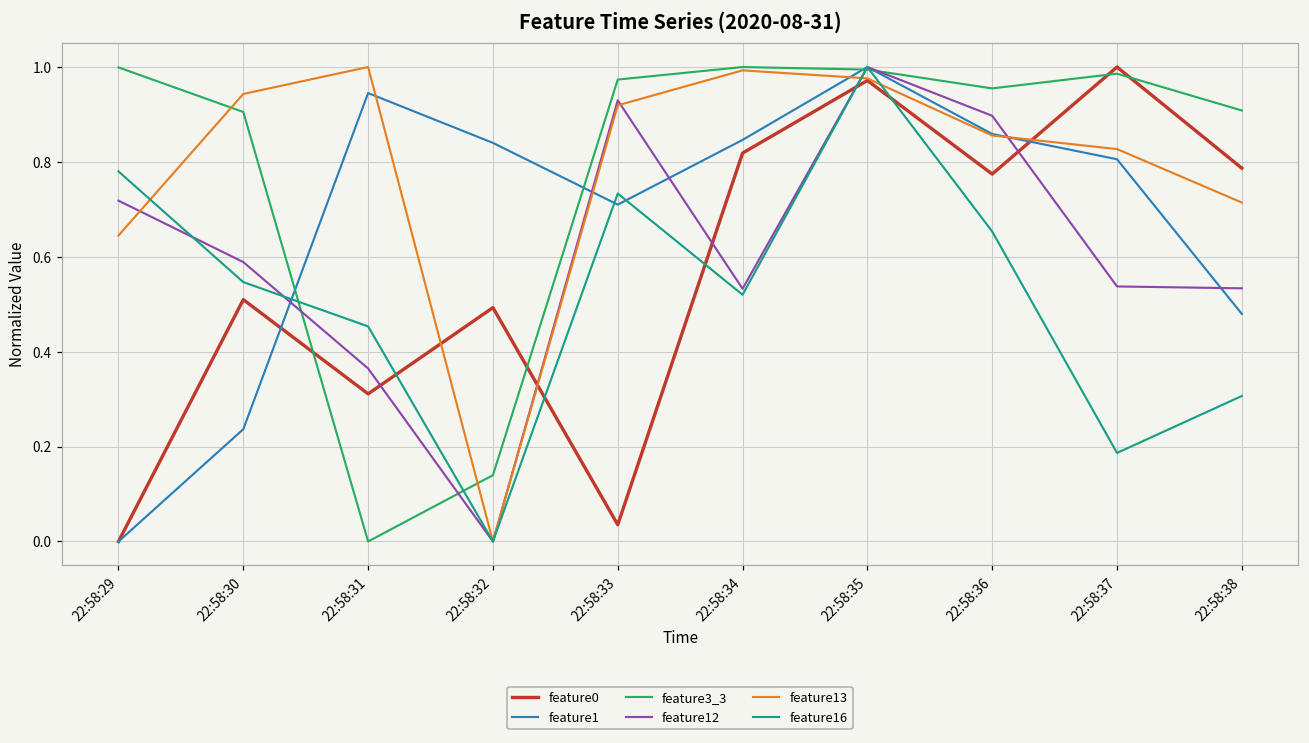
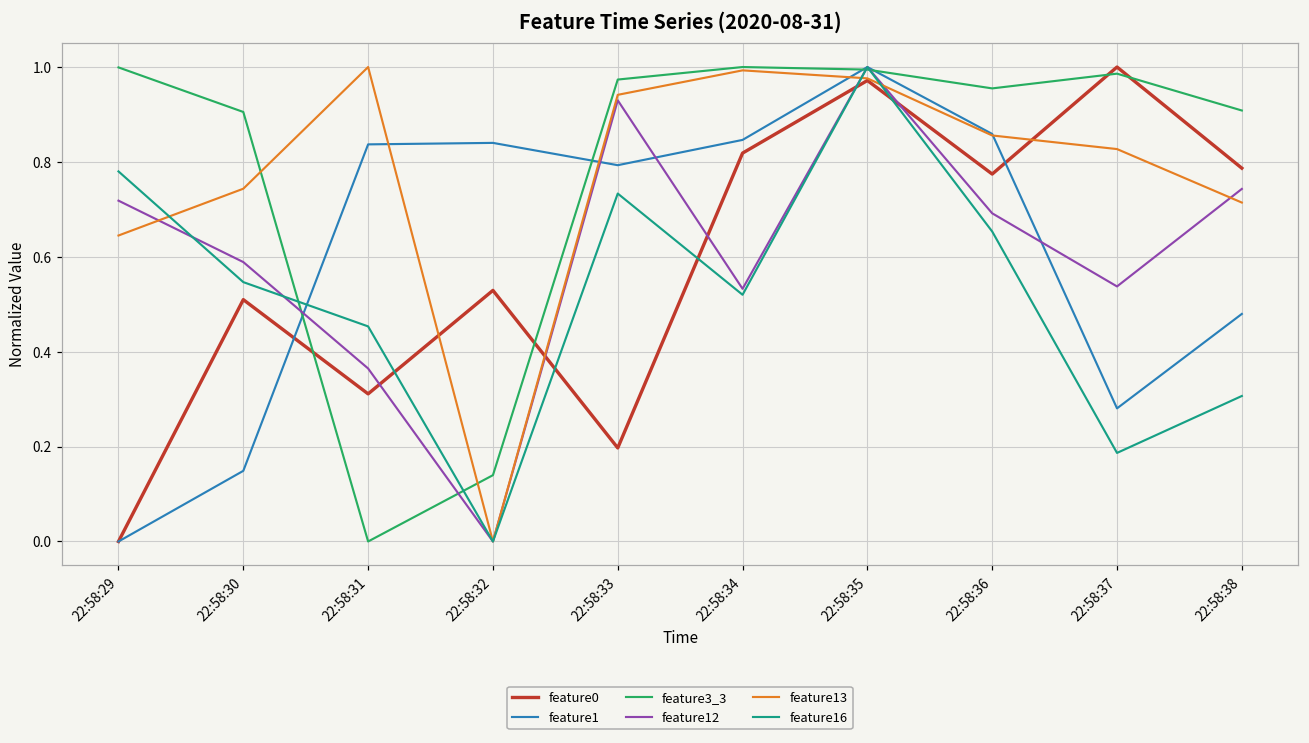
  {
    "feature0": {
      "22:58:30": 0.51,
      "22:58:31": 0.31,
-     "22:58:32": 0.49,
-     "22:58:33": 0.04,
+     "22:58:32": 0.53,
+     "22:58:33": 0.20,
      "22:58:34": 0.82,
      "22:58:36": 0.77,
      "22:58:37": 1.00,
      "22:58:38": 0.79
    },
    "feature1": {
-     "22:58:30": 0.24,
-     "22:58:31": 0.95,
+     "22:58:30": 0.15,
+     "22:58:31": 0.84,
      "22:58:32": 0.84,
-     "22:58:33": 0.71,
+     "22:58:33": 0.79,
      "22:58:34": 0.85,
-     "22:58:37": 0.81,
+     "22:58:37": 0.28,
      "22:58:38": 0.48
    },
    "feature12": {
      "22:58:29": 0.72,
      "22:58:30": 0.59,
      "22:58:31": 0.36,
      "22:58:33": 0.93,
      "22:58:34": 0.53,
-     "22:58:36": 0.90,
+     "22:58:36": 0.69,
      "22:58:37": 0.54,
-     "22:58:38": 0.53
+     "22:58:38": 0.74
    },
    "feature13": {
      "22:58:29": 0.64,
-     "22:58:30": 0.94,
+     "22:58:30": 0.74,
      "22:58:31": 1.00,
-     "22:58:33": 0.92,
+     "22:58:33": 0.94,
      "22:58:34": 0.99,
      "22:58:37": 0.83,
      "22:58:38": 0.71
    }
  }
